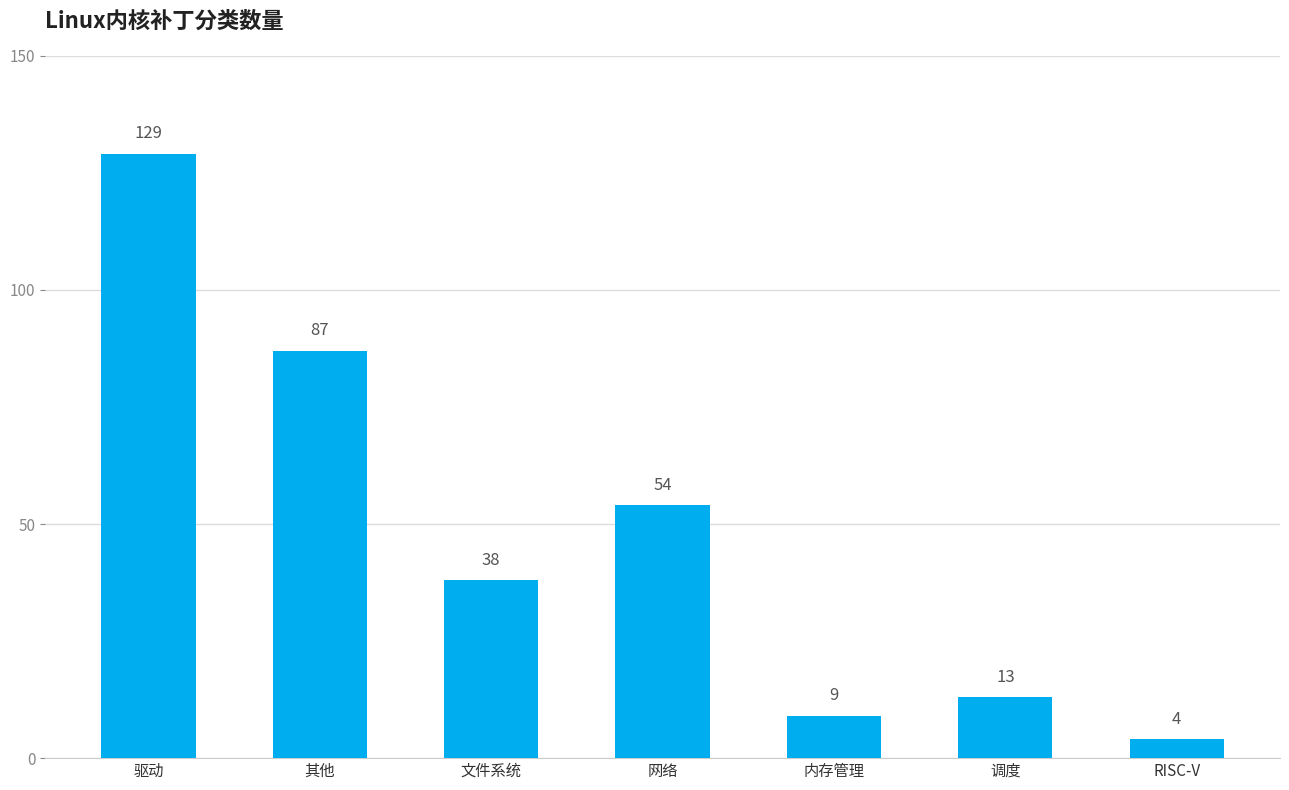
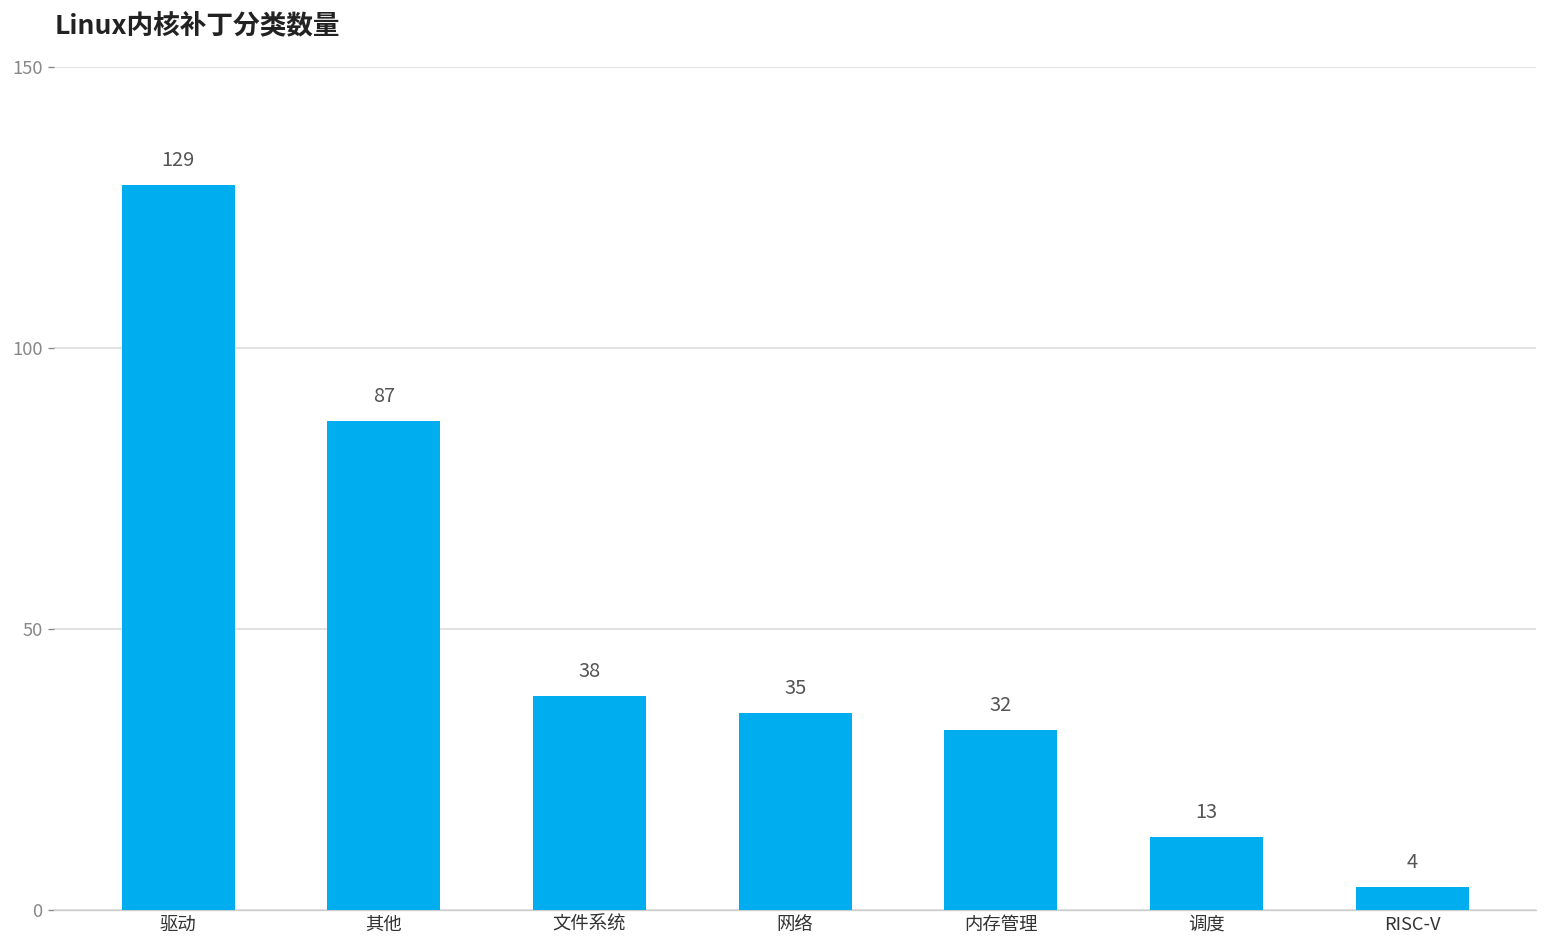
  {
    "驱动": 129,
    "其他": 87,
    "文件系统": 38,
-   "网络": 54,
-   "内存管理": 9,
+   "网络": 35,
+   "内存管理": 32,
    "调度": 13,
    "RISC-V": 4
  }
